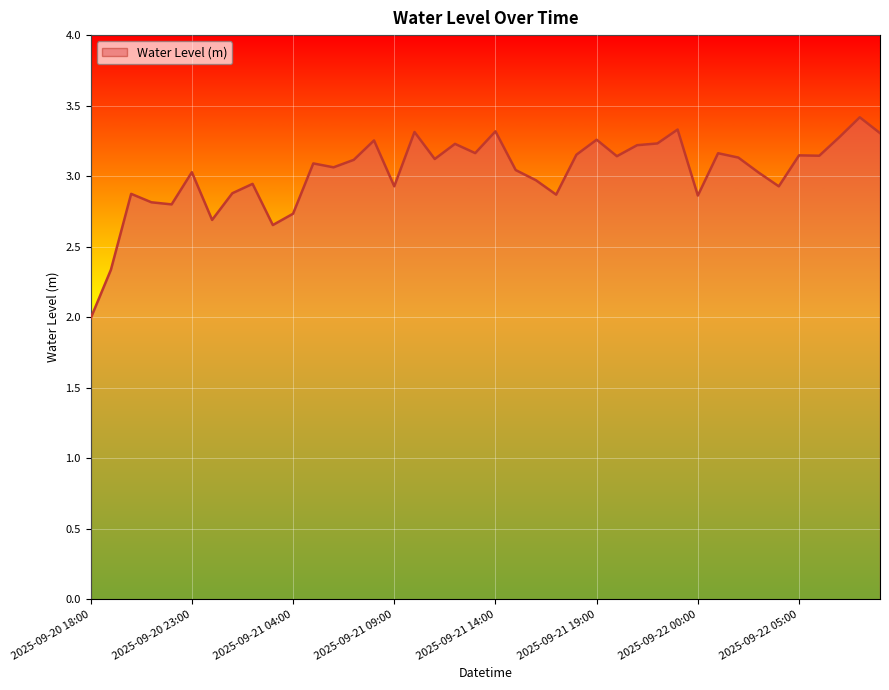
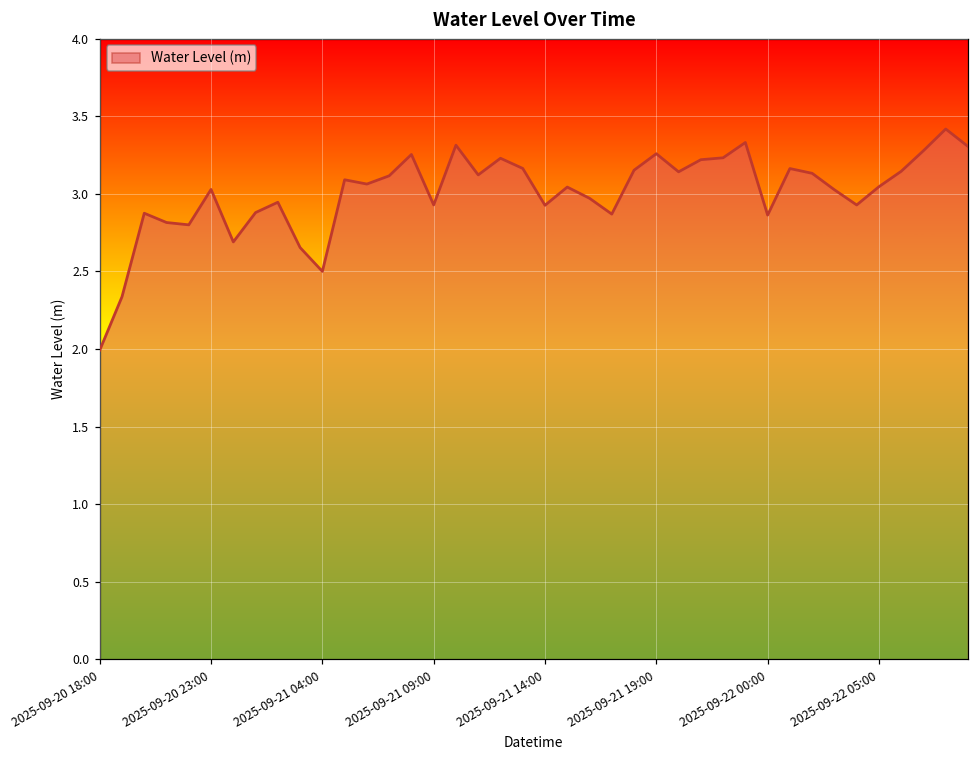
  {
    "2025-09-20 18:00": 1.99,
    "2025-09-20 23:00": 3.03,
-   "2025-09-21 04:00": 2.73,
+   "2025-09-21 04:00": 2.50,
    "2025-09-21 09:00": 2.93,
-   "2025-09-21 14:00": 3.32,
+   "2025-09-21 14:00": 2.93,
    "2025-09-21 19:00": 3.26,
    "2025-09-22 00:00": 2.86,
-   "2025-09-22 05:00": 3.15
+   "2025-09-22 05:00": 3.05
  }
